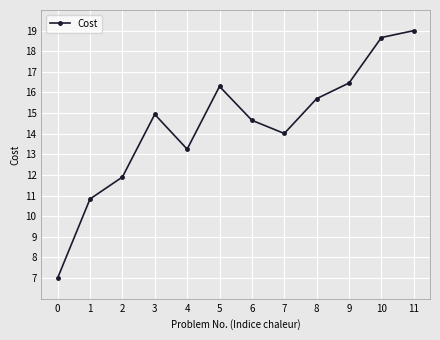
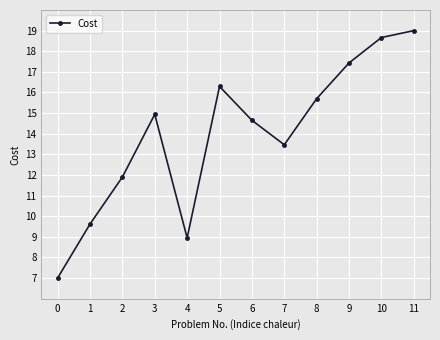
  {
    "0": 7.0,
-   "1": 10.8,
+   "1": 9.6,
    "2": 11.9,
    "3": 14.9,
-   "4": 13.3,
+   "4": 8.9,
    "5": 16.3,
    "6": 14.7,
-   "7": 14.0,
+   "7": 13.5,
    "8": 15.7,
-   "9": 16.5,
+   "9": 17.4,
    "10": 18.7,
    "11": 19.0
  }
